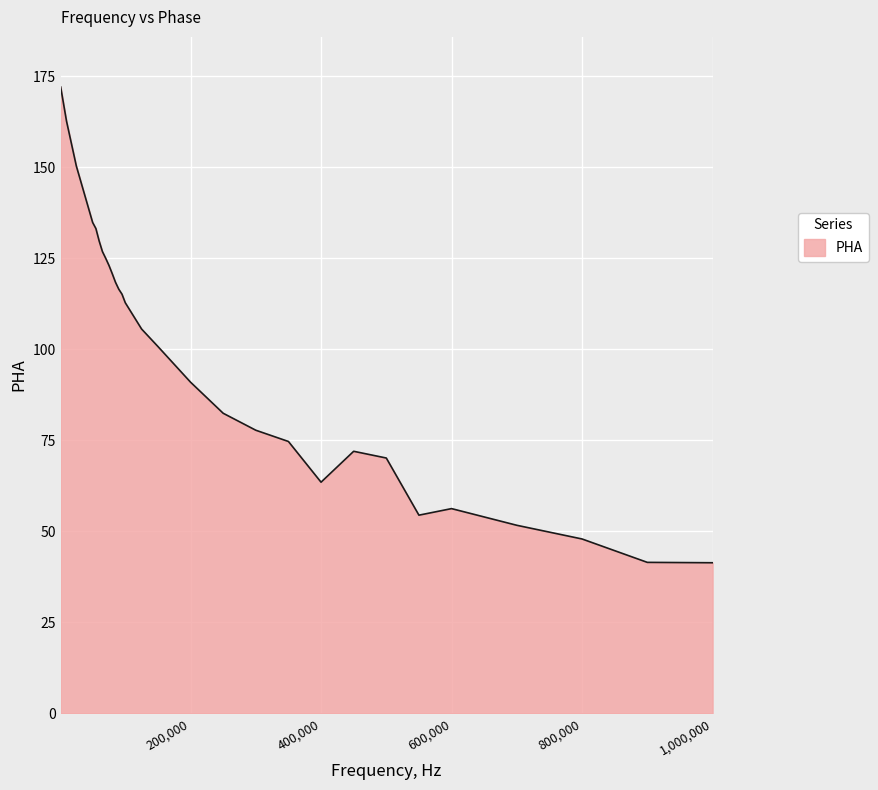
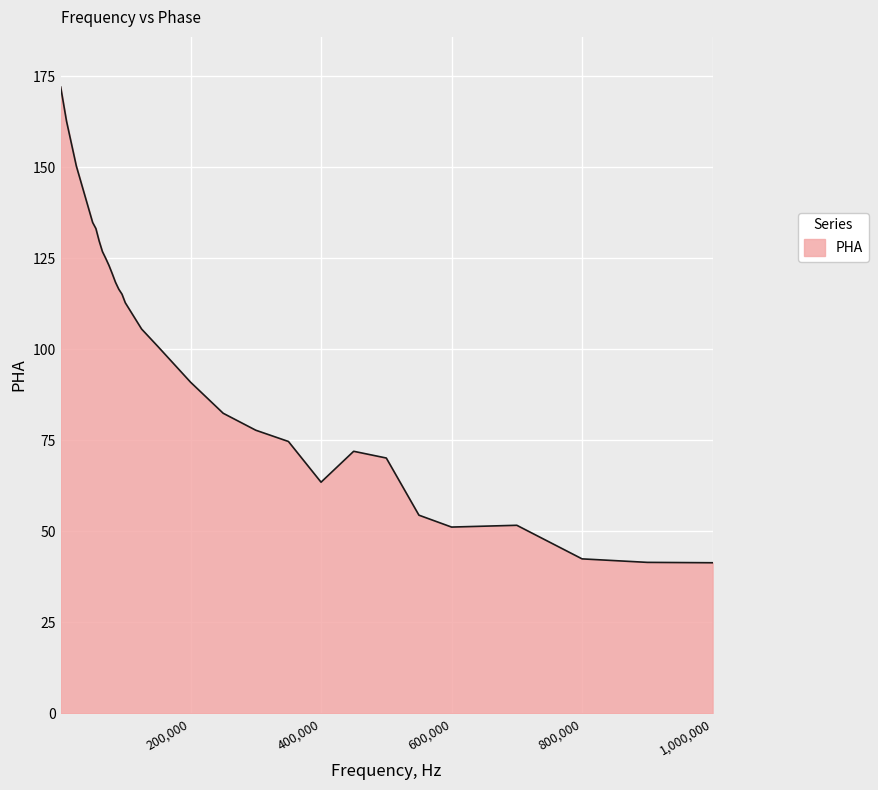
  {
    "200,000": 91,
    "400,000": 64,
-   "600,000": 56,
-   "800,000": 48,
+   "600,000": 51,
+   "800,000": 42,
    "1,000,000": 41
  }
